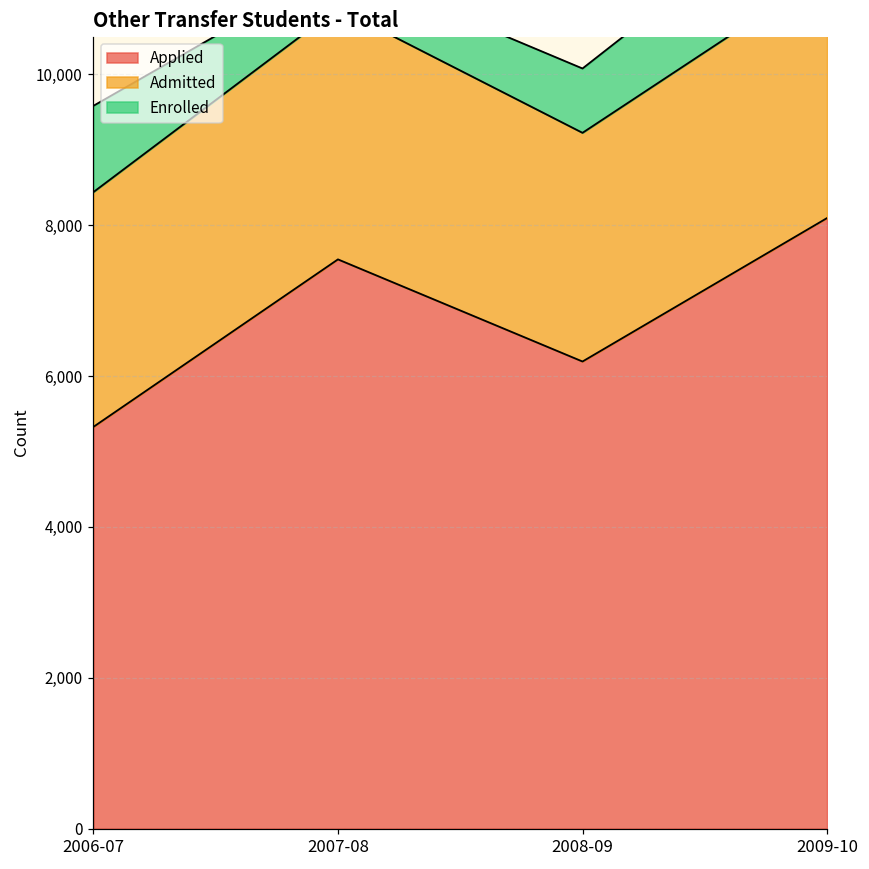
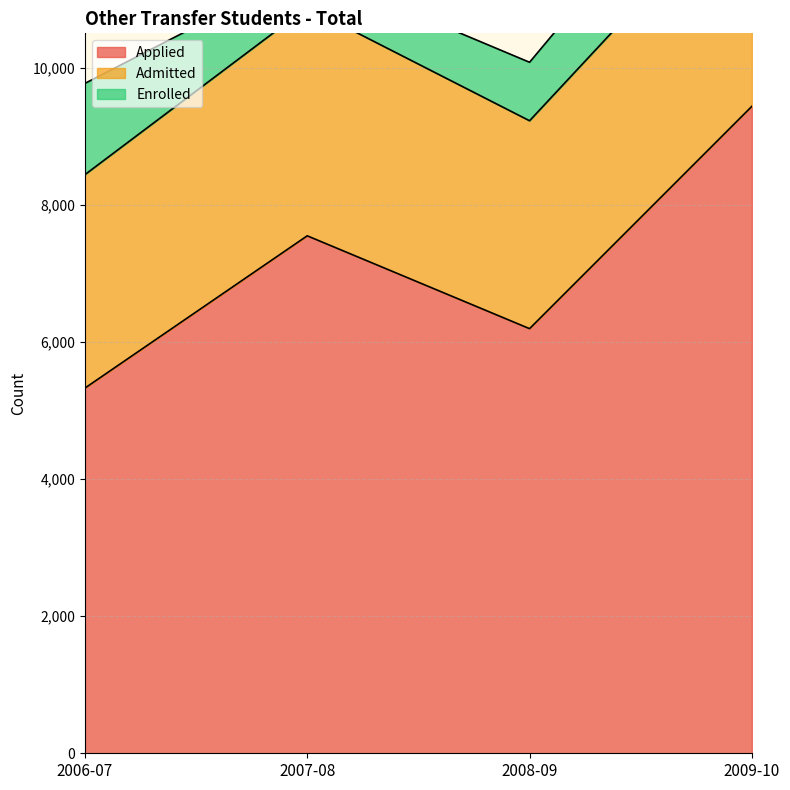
  {
    "Applied": {
      "2006-07": "5,300",
      "2007-08": "7,500",
      "2008-09": "6,200",
-     "2009-10": "8,100"
+     "2009-10": "9,400"
    },
    "Admitted": {
      "2006-07": "3,100",
      "2008-09": "3,000"
    },
    "Enrolled": {
-     "2006-07": "1,100",
+     "2006-07": "1,300",
      "2008-09": "900"
    }
  }
